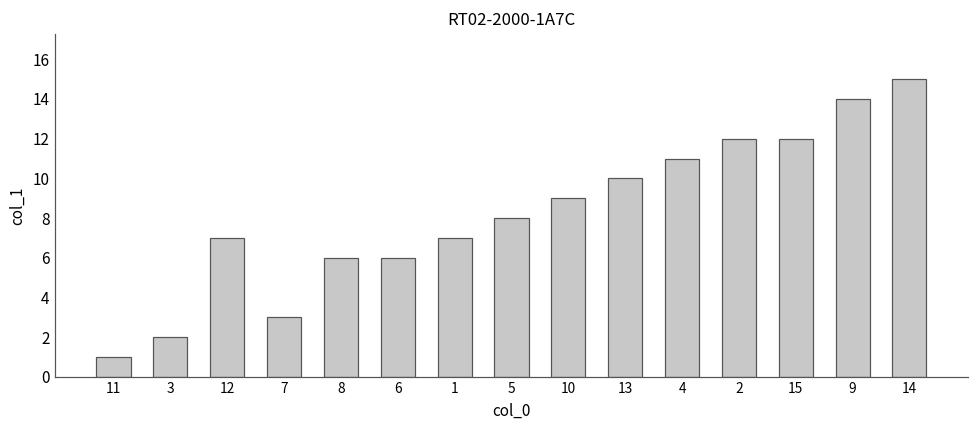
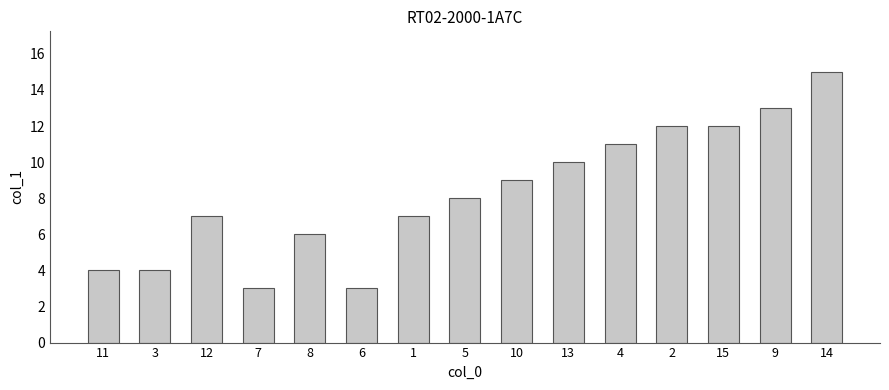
  {
-   "11": 1,
-   "3": 2,
+   "11": 4,
+   "3": 4,
    "12": 7,
    "7": 3,
    "8": 6,
-   "6": 6,
+   "6": 3,
    "1": 7,
    "5": 8,
    "10": 9,
    "13": 10,
    "4": 11,
    "2": 12,
    "15": 12,
-   "9": 14,
+   "9": 13,
    "14": 15
  }
